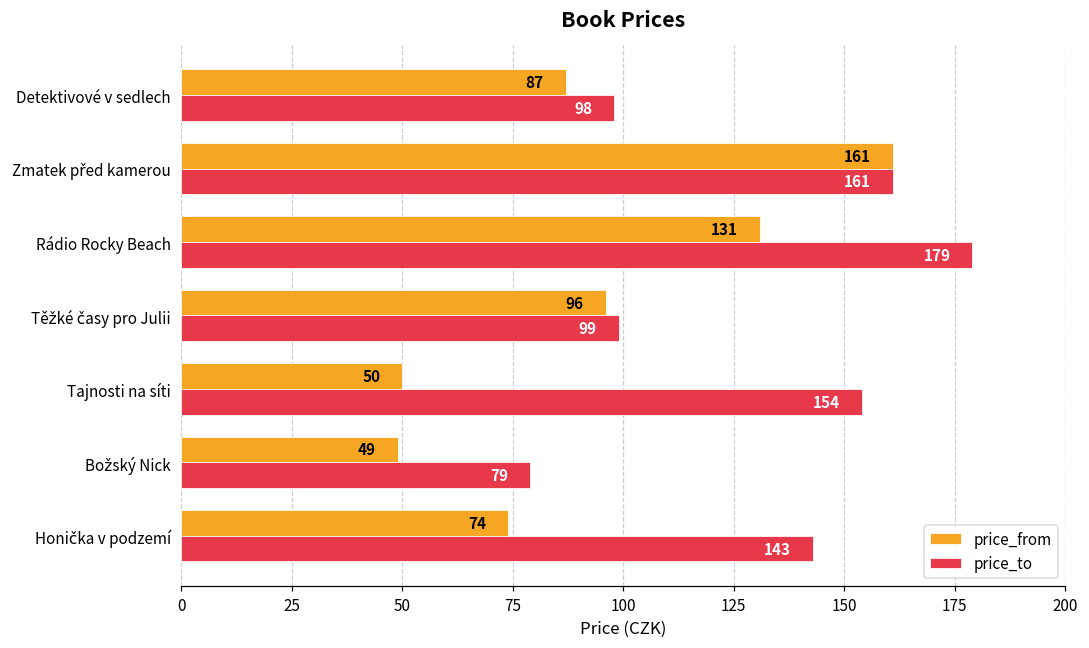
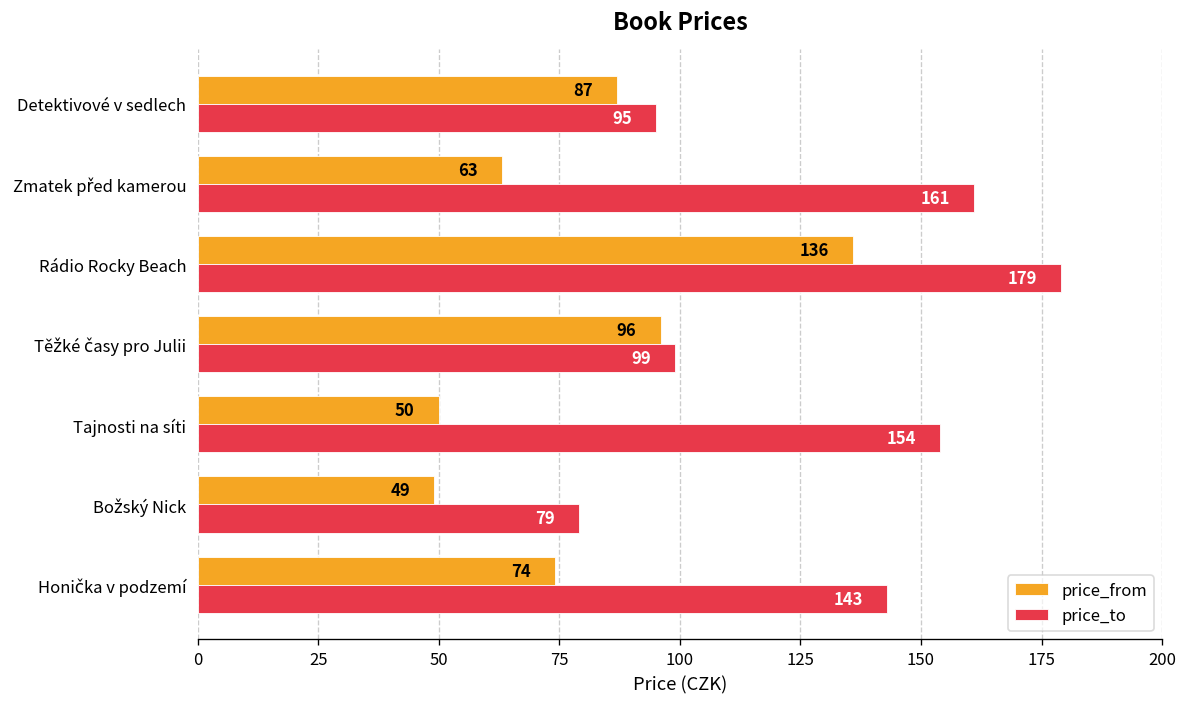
  {
    "price_from": {
      "Detektivové v sedlech": 87,
-     "Zmatek před kamerou": 161,
-     "Rádio Rocky Beach": 131,
+     "Zmatek před kamerou": 63,
+     "Rádio Rocky Beach": 136,
      "Těžké časy pro Julii": 96,
      "Tajnosti na síti": 50,
      "Božský Nick": 49,
      "Honička v podzemí": 74
    },
    "price_to": {
-     "Detektivové v sedlech": 98,
+     "Detektivové v sedlech": 95,
      "Zmatek před kamerou": 161,
      "Rádio Rocky Beach": 179,
      "Těžké časy pro Julii": 99,
      "Tajnosti na síti": 154,
      "Božský Nick": 79,
      "Honička v podzemí": 143
    }
  }
